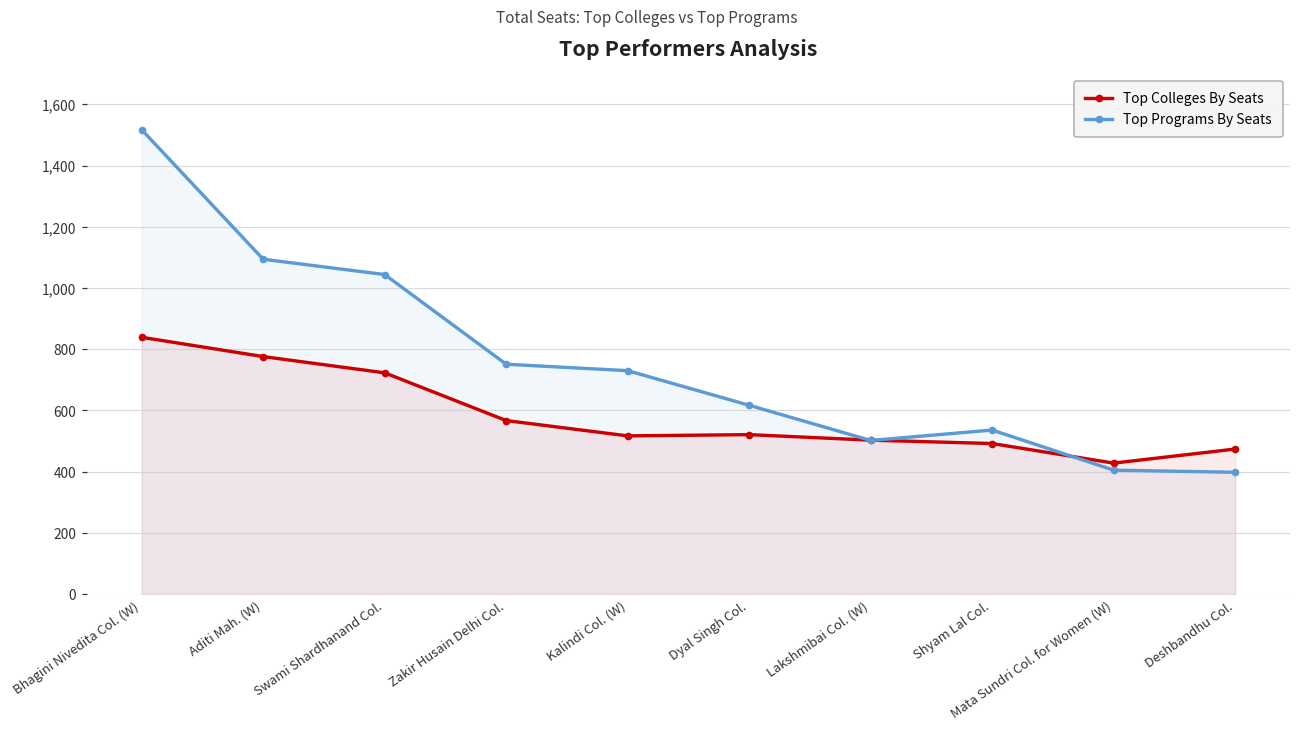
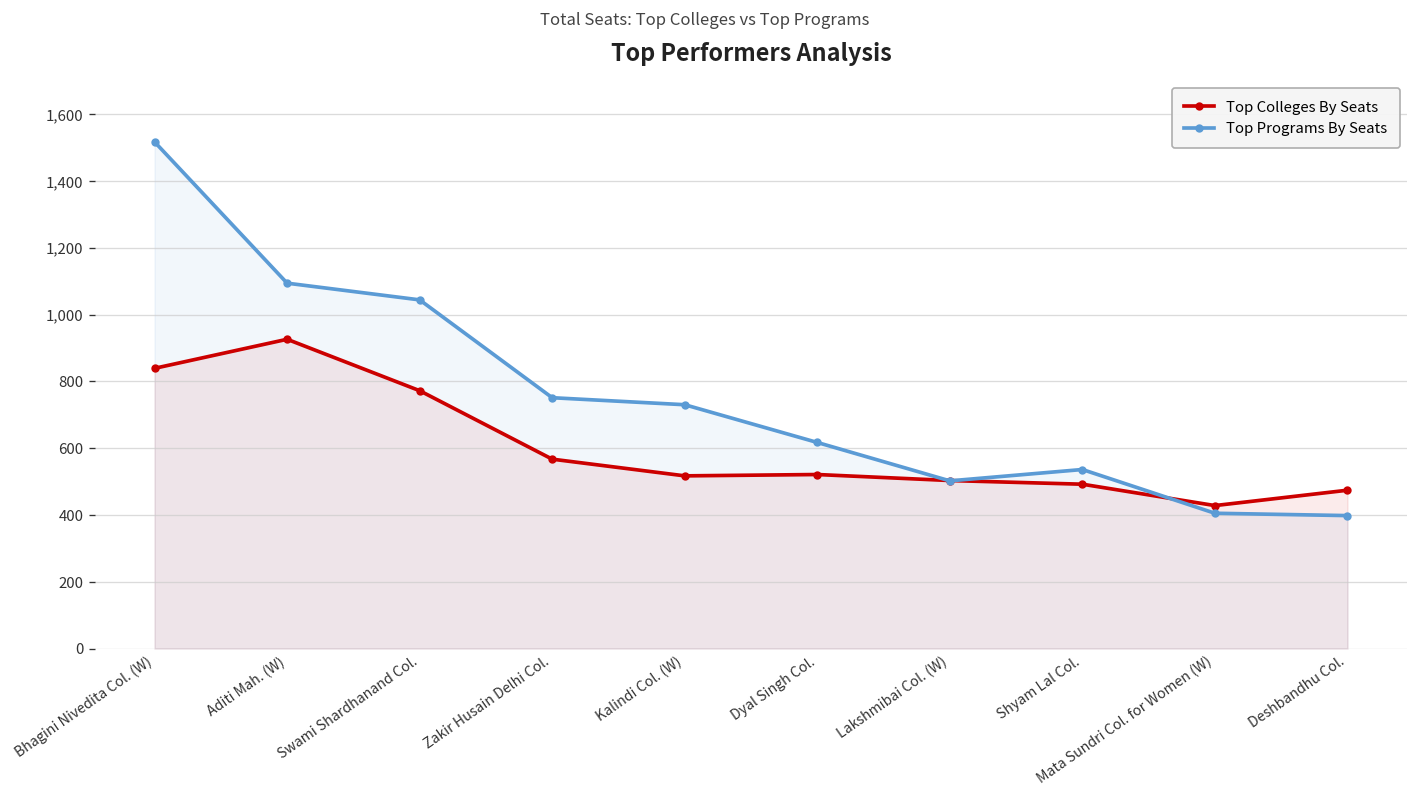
  {
    "Top Colleges By Seats": {
      "Bhagini Nivedita Col. (W)": "840",
-     "Aditi Mah. (W)": "780",
-     "Swami Shardhanand Col.": "720",
+     "Aditi Mah. (W)": "930",
+     "Swami Shardhanand Col.": "770",
      "Zakir Husain Delhi Col.": "570",
      "Kalindi Col. (W)": "520",
      "Dyal Singh Col.": "520",
      "Shyam Lal Col.": "490",
      "Mata Sundri Col. for Women (W)": "430",
      "Deshbandhu Col.": "470"
    },
    "Top Programs By Seats": {
      "Bhagini Nivedita Col. (W)": "1,520",
      "Aditi Mah. (W)": "1,090",
      "Swami Shardhanand Col.": "1,040",
      "Zakir Husain Delhi Col.": "750",
      "Kalindi Col. (W)": "730",
      "Dyal Singh Col.": "620",
      "Shyam Lal Col.": "540",
      "Mata Sundri Col. for Women (W)": "410",
      "Deshbandhu Col.": "400"
    }
  }
